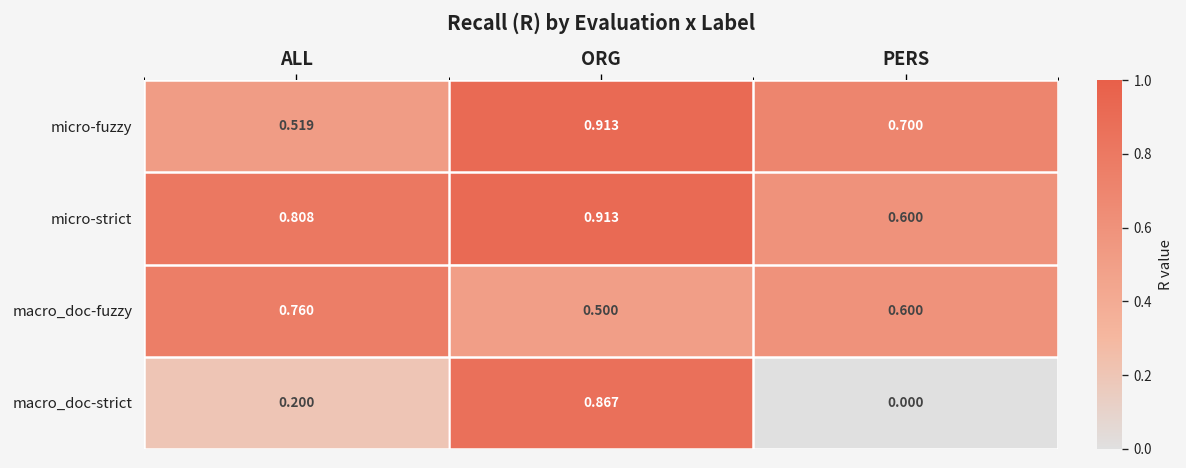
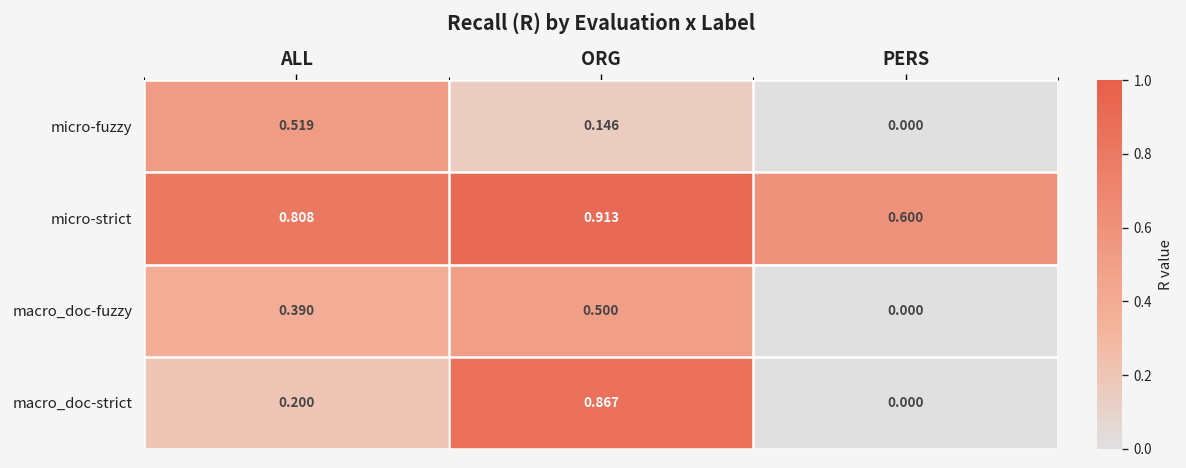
  {
    "micro-fuzzy": {
      "ALL": 0.519,
-     "ORG": 0.913,
-     "PERS": 0.700
+     "ORG": 0.146,
+     "PERS": 0.000
    },
    "micro-strict": {
      "ALL": 0.808,
      "ORG": 0.913,
      "PERS": 0.600
    },
    "macro_doc-fuzzy": {
-     "ALL": 0.760,
+     "ALL": 0.390,
      "ORG": 0.500,
-     "PERS": 0.600
+     "PERS": 0.000
    },
    "macro_doc-strict": {
      "ALL": 0.200,
      "ORG": 0.867,
      "PERS": 0.000
    }
  }
